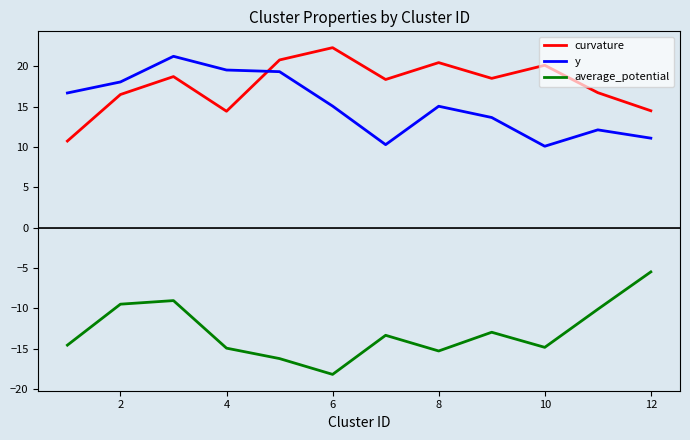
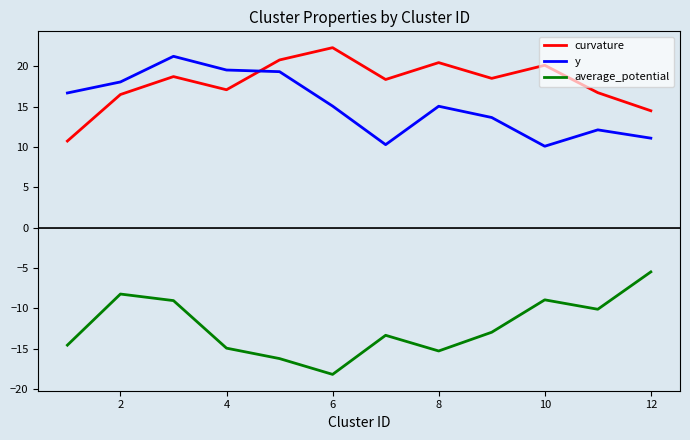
  {
    "curvature": {
      "2": 16,
-     "4": 14,
+     "4": 17,
      "6": 22,
      "8": 20,
      "12": 14
    },
    "y": {
      "2": 18,
      "4": 20,
      "6": 15,
      "8": 15,
      "10": 10,
      "12": 11
    },
    "average_potential": {
-     "2": -9,
+     "2": -8,
      "4": -15,
      "6": -18,
      "8": -15,
-     "10": -15,
+     "10": -9,
      "12": -5
    }
  }
